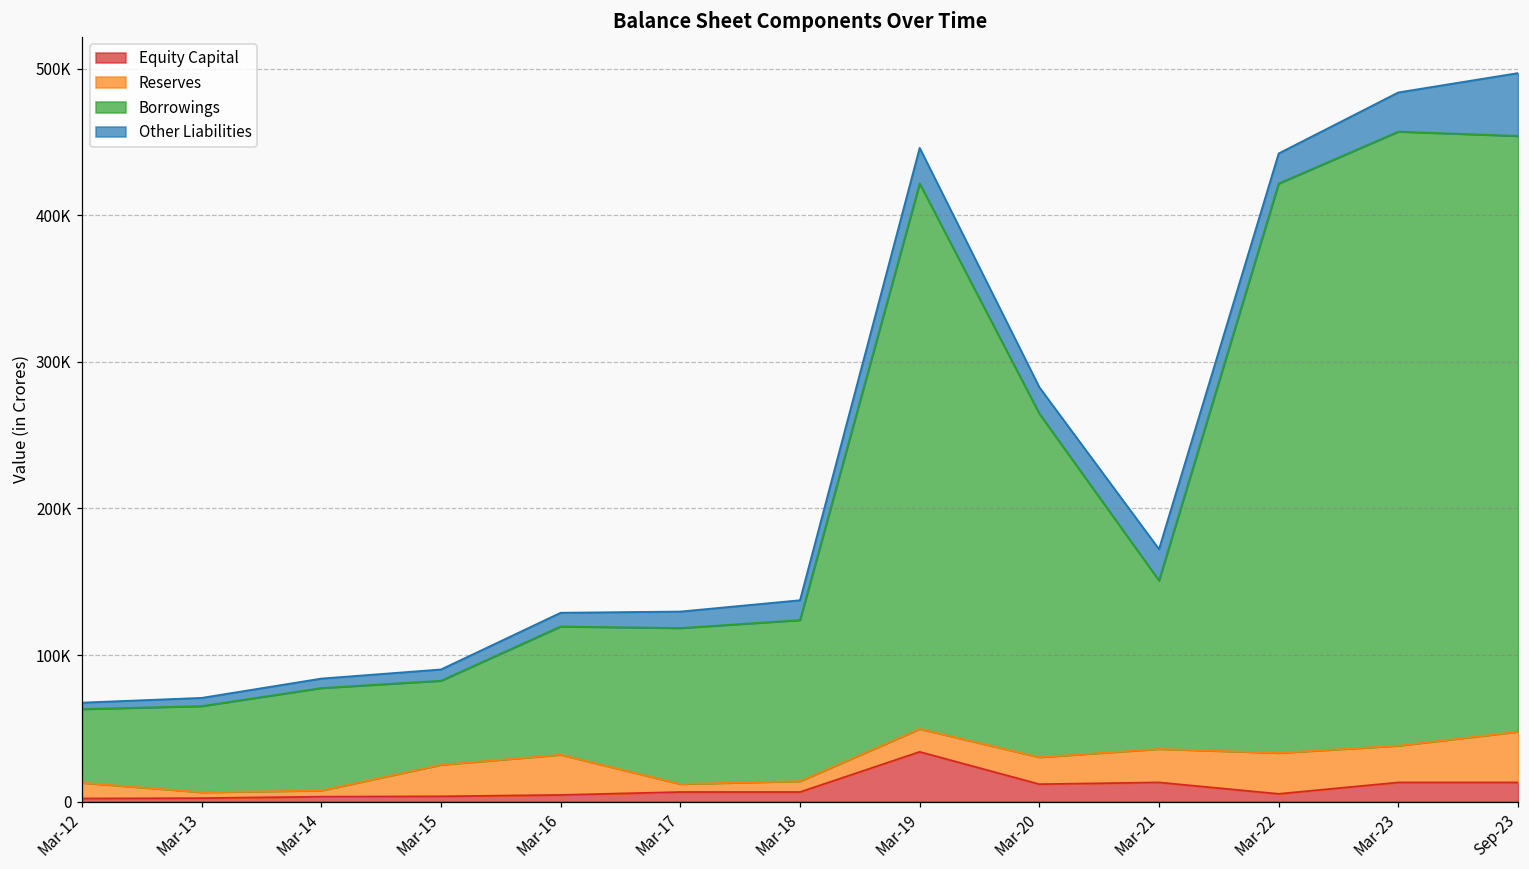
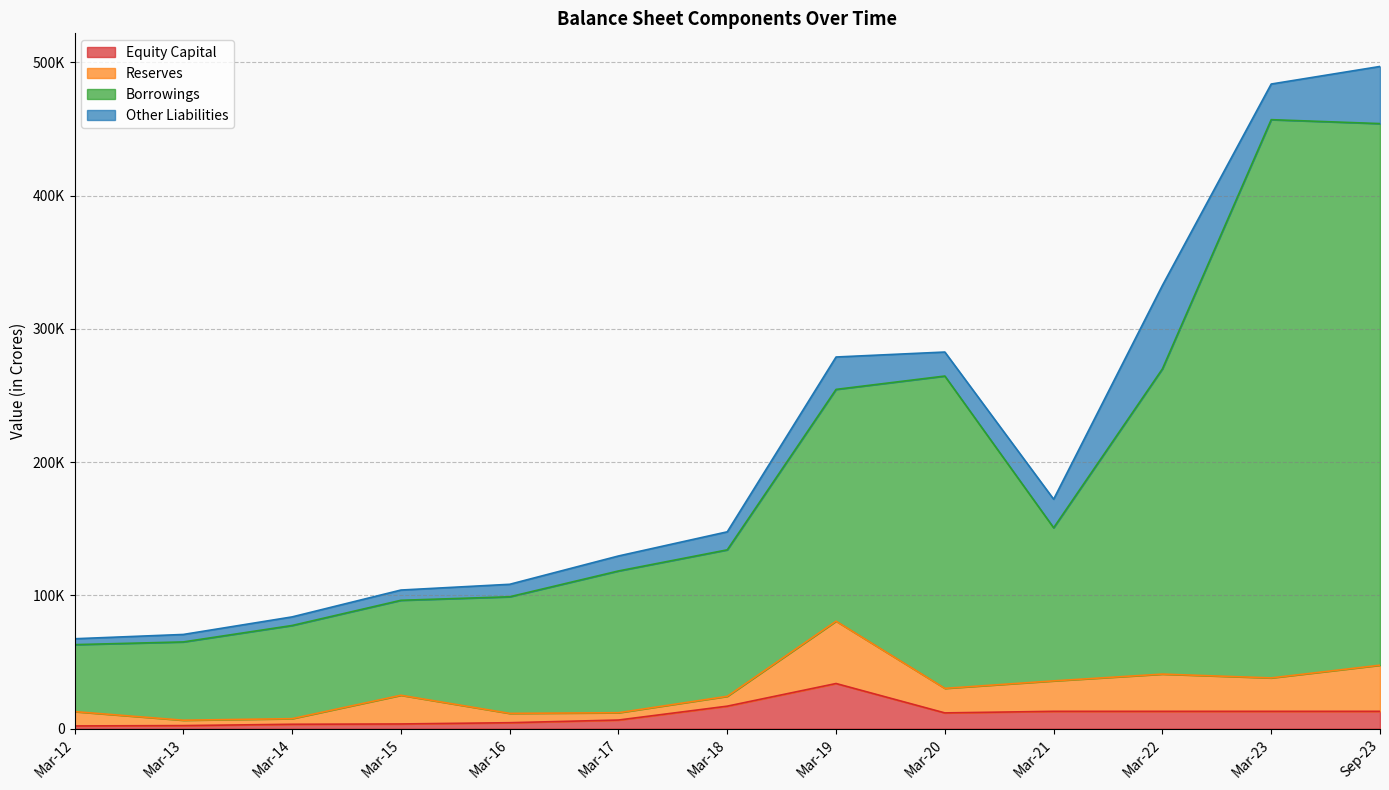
  {
    "Equity Capital": {
      "Mar-12": 2000,
      "Mar-13": 2000,
      "Mar-14": 3000,
      "Mar-15": 4000,
      "Mar-16": 5000,
      "Mar-17": 7000,
-     "Mar-18": 7000,
+     "Mar-18": 17000,
      "Mar-19": 34000,
      "Mar-20": 12000,
      "Mar-21": 13000,
-     "Mar-22": 5000,
+     "Mar-22": 13000,
      "Mar-23": 13000,
      "Sep-23": 13000
    },
    "Reserves": {
      "Mar-12": 11000,
      "Mar-13": 4000,
      "Mar-14": 4000,
      "Mar-15": 22000,
-     "Mar-16": 27000,
+     "Mar-16": 7000,
      "Mar-17": 5000,
      "Mar-18": 7000,
-     "Mar-19": 16000,
+     "Mar-19": 47000,
      "Mar-20": 18000,
      "Mar-21": 23000,
      "Mar-22": 28000,
      "Mar-23": 25000,
      "Sep-23": 35000
    },
    "Borrowings": {
      "Mar-12": 50000,
      "Mar-13": 59000,
      "Mar-14": 70000,
-     "Mar-15": 57000,
+     "Mar-15": 71000,
      "Mar-16": 88000,
      "Mar-17": 106000,
      "Mar-18": 110000,
-     "Mar-19": 372000,
+     "Mar-19": 174000,
      "Mar-20": 234000,
      "Mar-21": 115000,
-     "Mar-22": 388000,
+     "Mar-22": 229000,
      "Mar-23": 419000,
      "Sep-23": 406000
    },
    "Other Liabilities": {
      "Mar-12": 4000,
      "Mar-13": 6000,
      "Mar-14": 6000,
      "Mar-15": 8000,
      "Mar-16": 9000,
      "Mar-17": 11000,
      "Mar-18": 14000,
      "Mar-19": 24000,
      "Mar-20": 18000,
      "Mar-21": 21000,
-     "Mar-22": 21000,
+     "Mar-22": 63000,
      "Mar-23": 27000,
      "Sep-23": 43000
    }
  }
